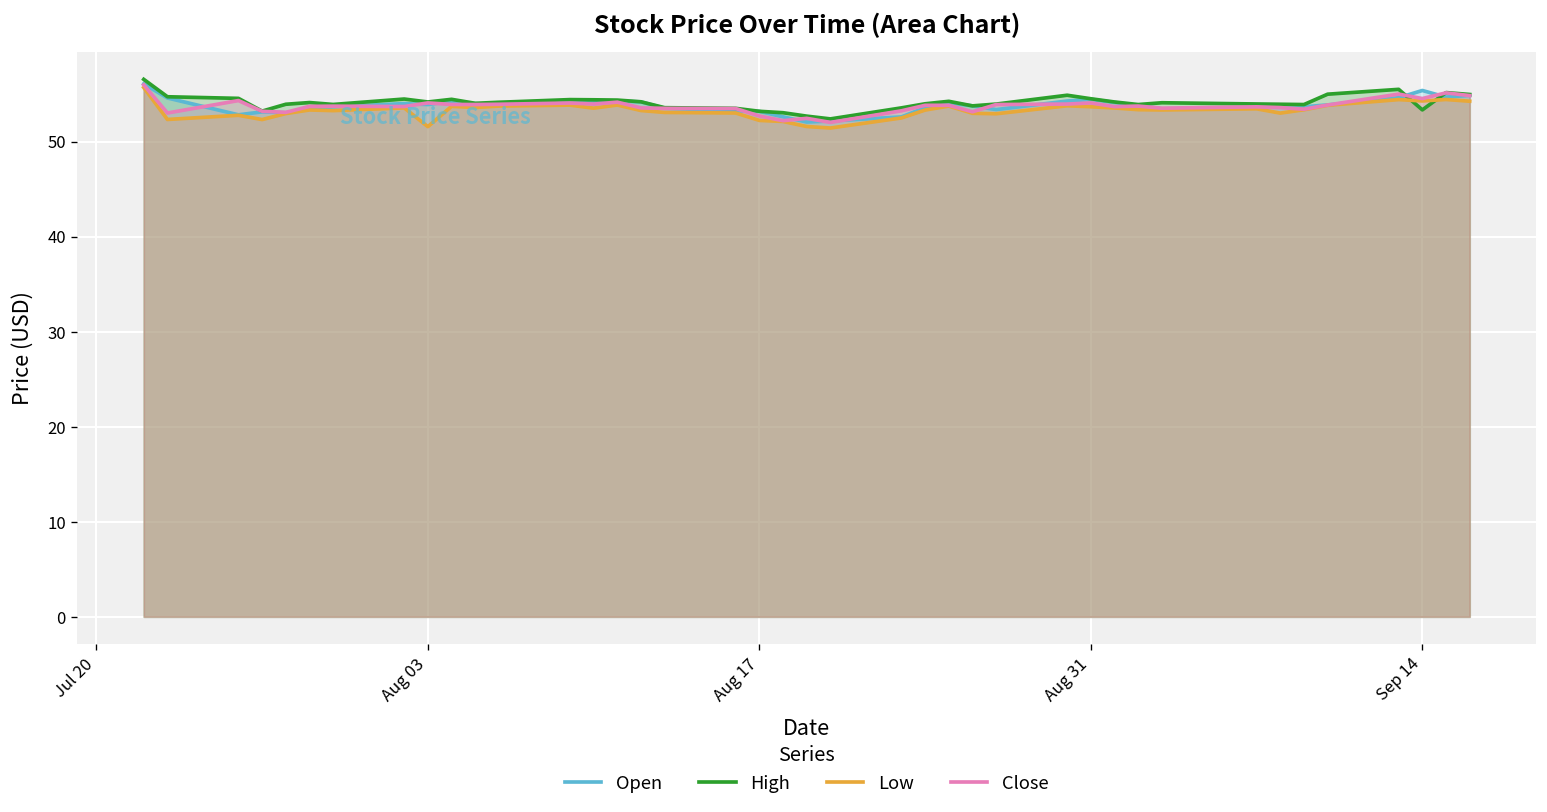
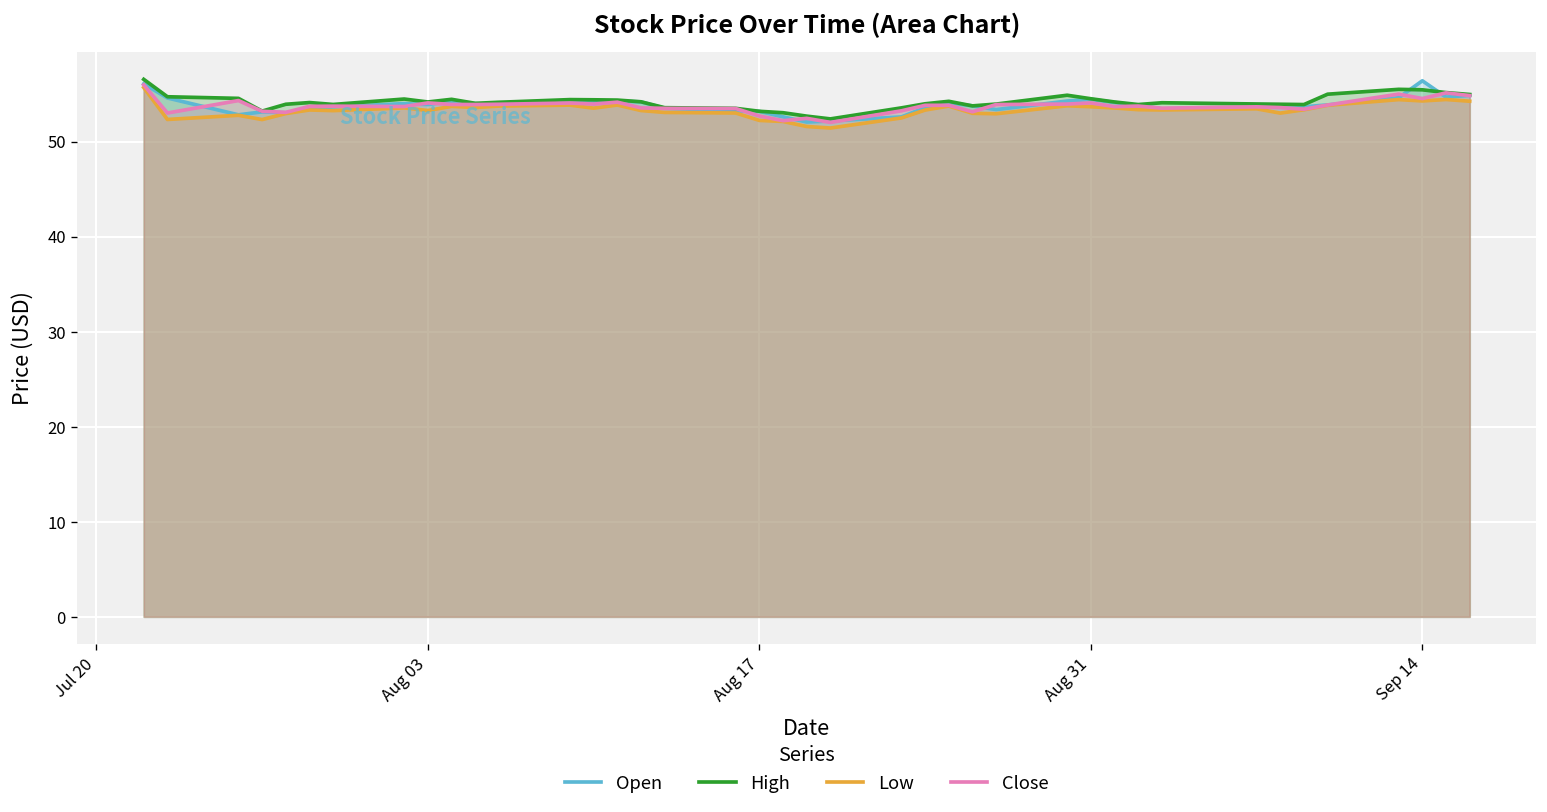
  {
    "Open": {
-     "Sep 14": 55
+     "Sep 14": 56
    },
    "High": {
-     "Sep 14": 53
+     "Sep 14": 55
    },
    "Low": {
-     "Aug 03": 52,
+     "Aug 03": 53,
      "Aug 17": 52,
      "Aug 31": 54
    },
    "Close": {
      "Aug 17": 53,
      "Aug 31": 54
    }
  }
